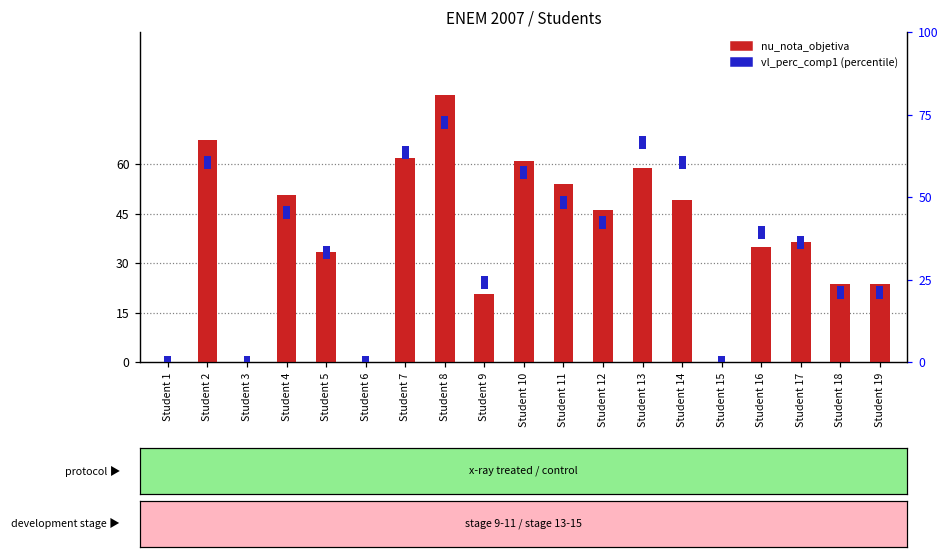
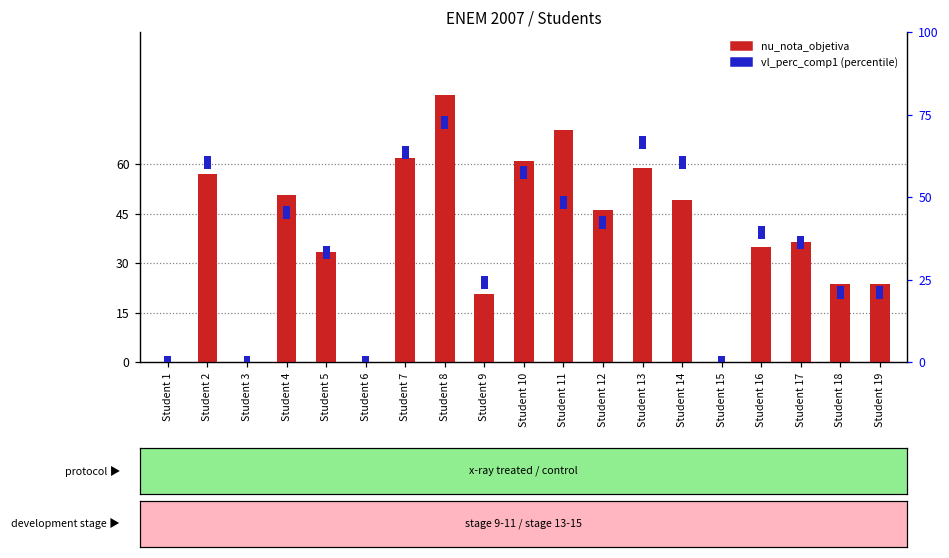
  {
    "nu_nota_objetiva": {
      "Student 1": 0,
-     "Student 2": 67,
+     "Student 2": 57,
      "Student 3": 0,
      "Student 4": 51,
      "Student 5": 33,
      "Student 6": 0,
      "Student 7": 62,
      "Student 8": 81,
      "Student 9": 21,
      "Student 10": 61,
-     "Student 11": 54,
+     "Student 11": 70,
      "Student 12": 46,
      "Student 13": 59,
      "Student 14": 49,
      "Student 15": 0,
      "Student 16": 35,
      "Student 17": 37,
      "Student 18": 24,
      "Student 19": 24
    }
  }
